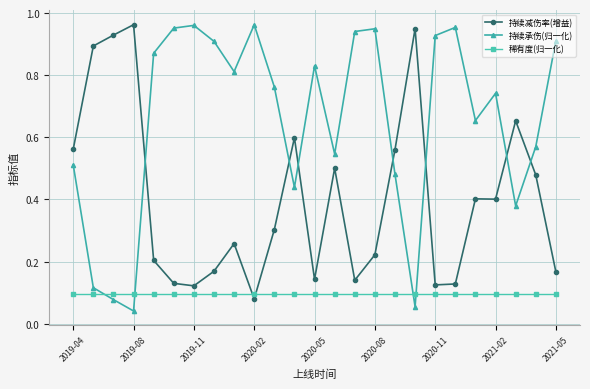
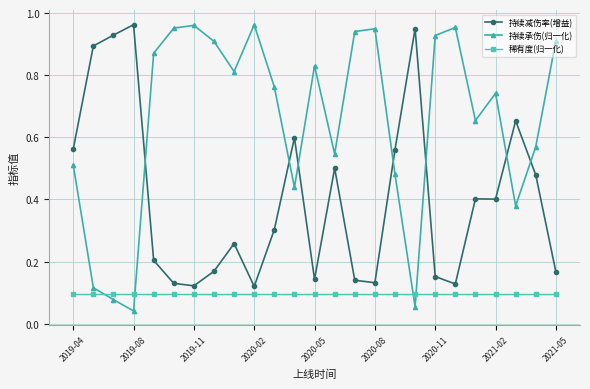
  {
    "持续减伤率(增益)": {
      "2019-04": 0.56,
      "2019-08": 0.96,
      "2019-11": 0.12,
-     "2020-02": 0.08,
+     "2020-02": 0.12,
      "2020-05": 0.14,
-     "2020-08": 0.22,
-     "2020-11": 0.13,
+     "2020-08": 0.13,
+     "2020-11": 0.15,
      "2021-02": 0.40,
      "2021-05": 0.17
    }
  }
